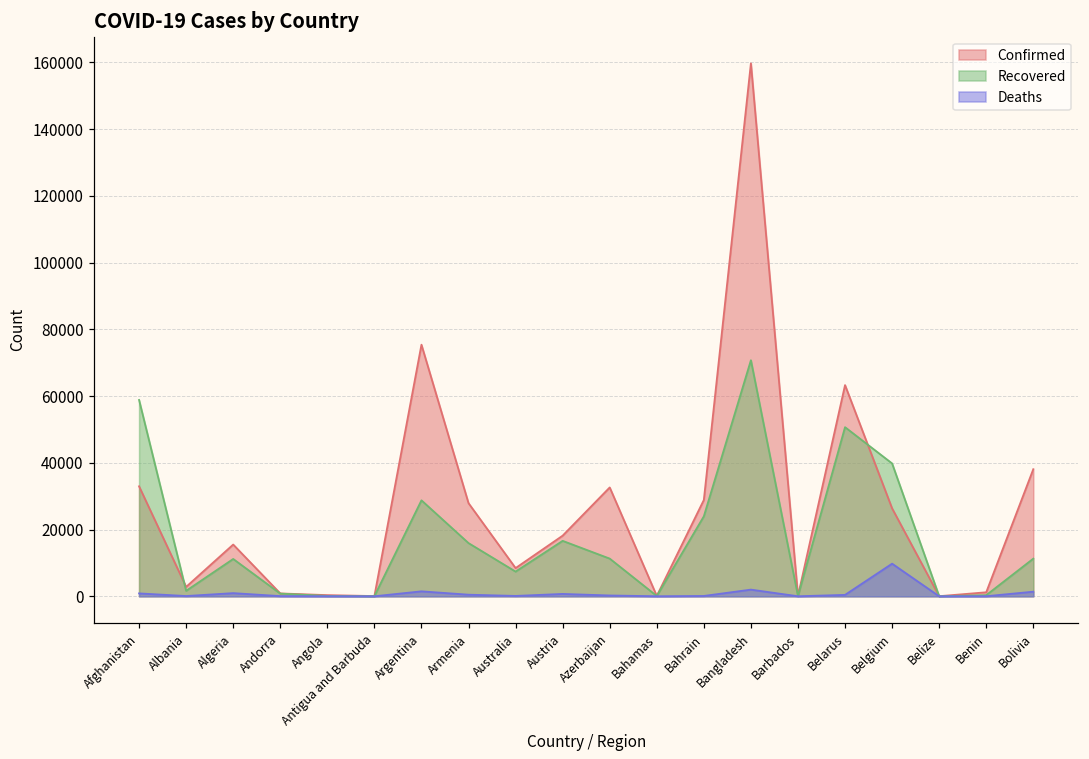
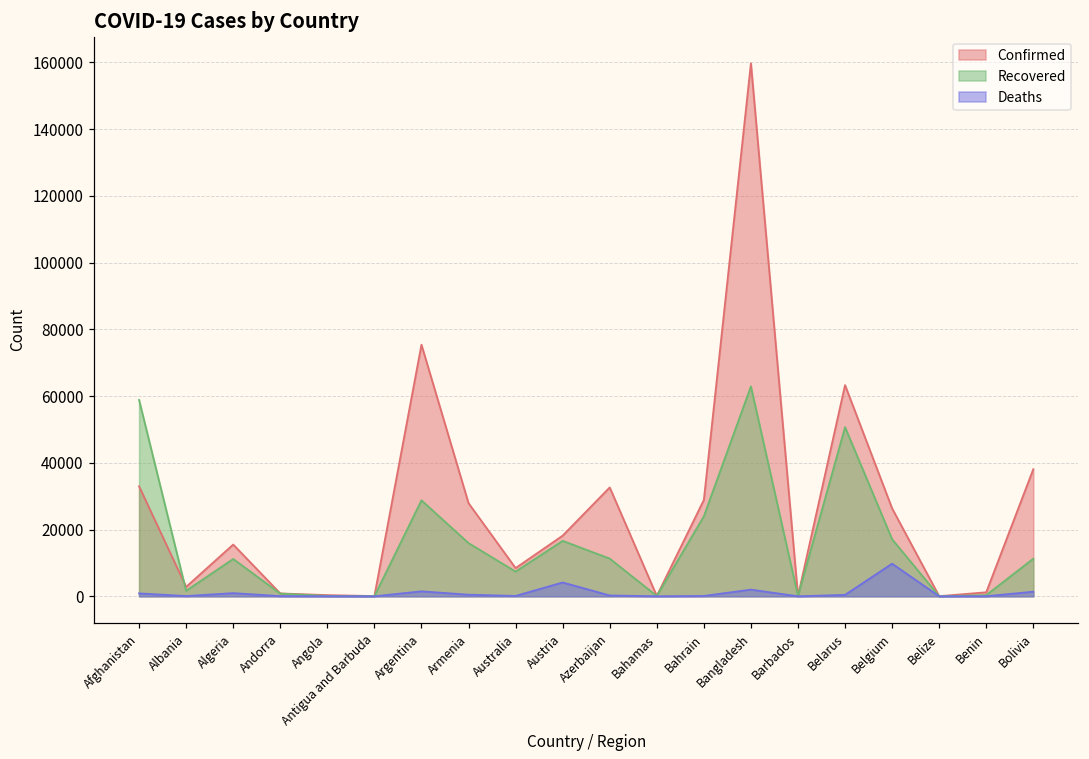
  {
    "Confirmed": {
      "Afghanistan": 33000,
      "Albania": 3000,
      "Algeria": 16000,
      "Argentina": 75000,
      "Armenia": 28000,
      "Australia": 8000,
      "Austria": 18000,
      "Azerbaijan": 33000,
      "Bahrain": 29000,
      "Bangladesh": 160000,
      "Belarus": 63000,
      "Belgium": 26000,
      "Benin": 1000,
      "Bolivia": 38000
    },
    "Recovered": {
      "Afghanistan": 59000,
      "Albania": 2000,
      "Algeria": 11000,
      "Argentina": 29000,
      "Armenia": 16000,
      "Australia": 7000,
      "Austria": 17000,
      "Azerbaijan": 11000,
      "Bahrain": 24000,
-     "Bangladesh": 71000,
+     "Bangladesh": 63000,
      "Belarus": 51000,
-     "Belgium": 40000,
+     "Belgium": 17000,
      "Bolivia": 11000
    },
    "Deaths": {
      "Afghanistan": 1000,
      "Albania": 0,
      "Algeria": 1000,
      "Argentina": 1000,
      "Armenia": 0,
      "Australia": 0,
-     "Austria": 1000,
+     "Austria": 4000,
      "Azerbaijan": 0,
      "Bahrain": 0,
      "Bangladesh": 2000,
      "Belarus": 0,
      "Belgium": 10000,
      "Bolivia": 1000
    }
  }
